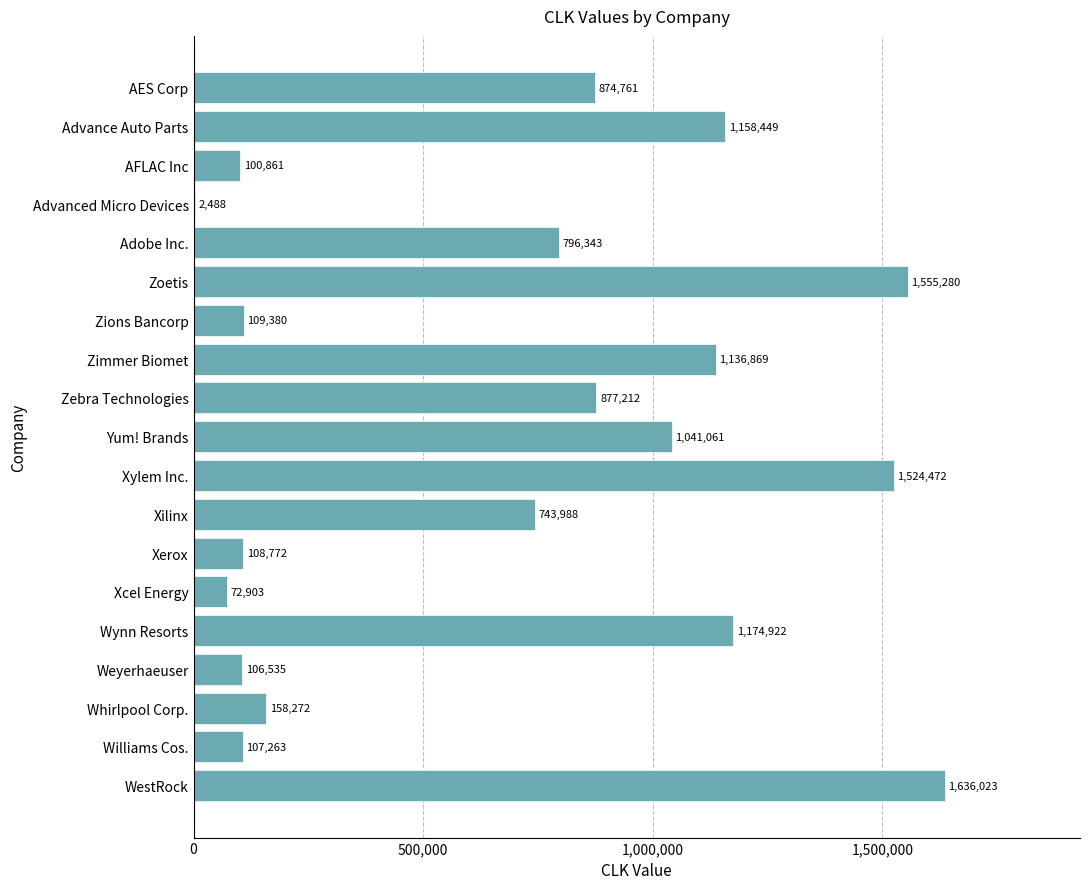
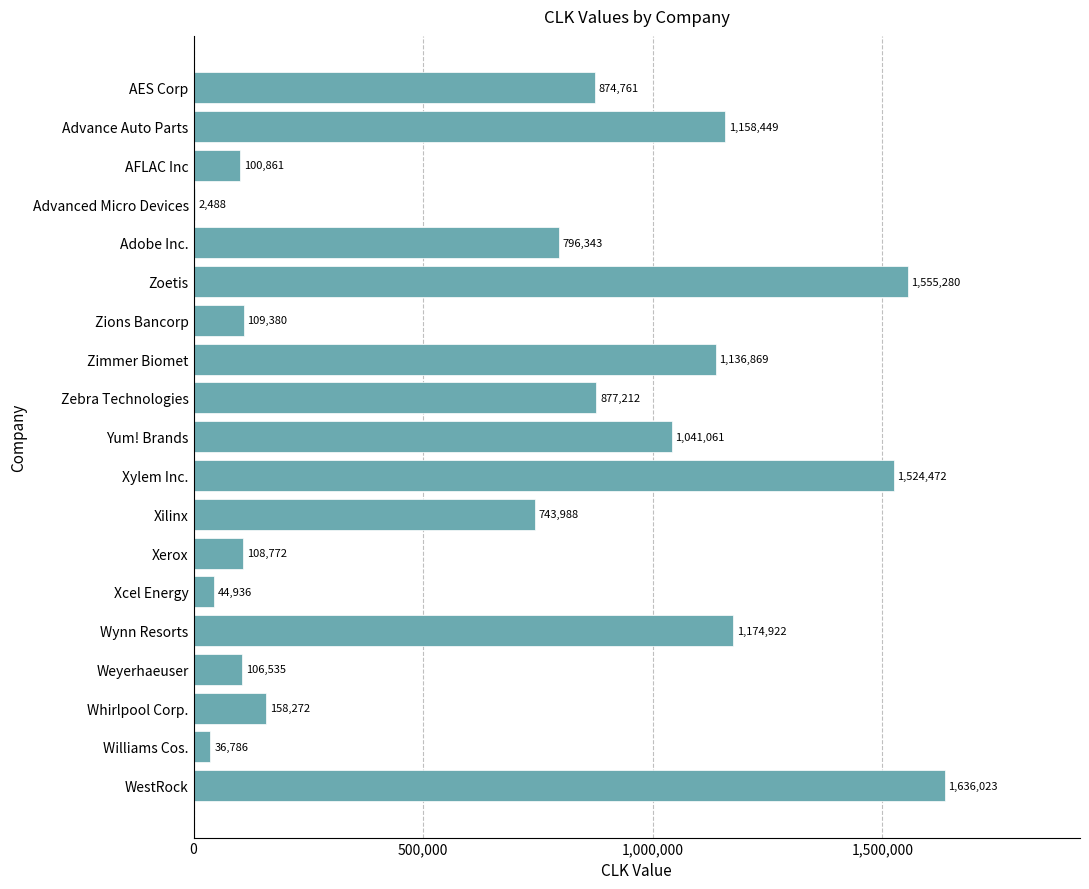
  {
    "AES Corp": "874,761",
    "Advance Auto Parts": "1,158,449",
    "AFLAC Inc": "100,861",
    "Advanced Micro Devices": "2,488",
    "Adobe Inc.": "796,343",
    "Zoetis": "1,555,280",
    "Zions Bancorp": "109,380",
    "Zimmer Biomet": "1,136,869",
    "Zebra Technologies": "877,212",
    "Yum! Brands": "1,041,061",
    "Xylem Inc.": "1,524,472",
    "Xilinx": "743,988",
    "Xerox": "108,772",
-   "Xcel Energy": "72,903",
+   "Xcel Energy": "44,936",
    "Wynn Resorts": "1,174,922",
    "Weyerhaeuser": "106,535",
    "Whirlpool Corp.": "158,272",
-   "Williams Cos.": "107,263",
+   "Williams Cos.": "36,786",
    "WestRock": "1,636,023"
  }
